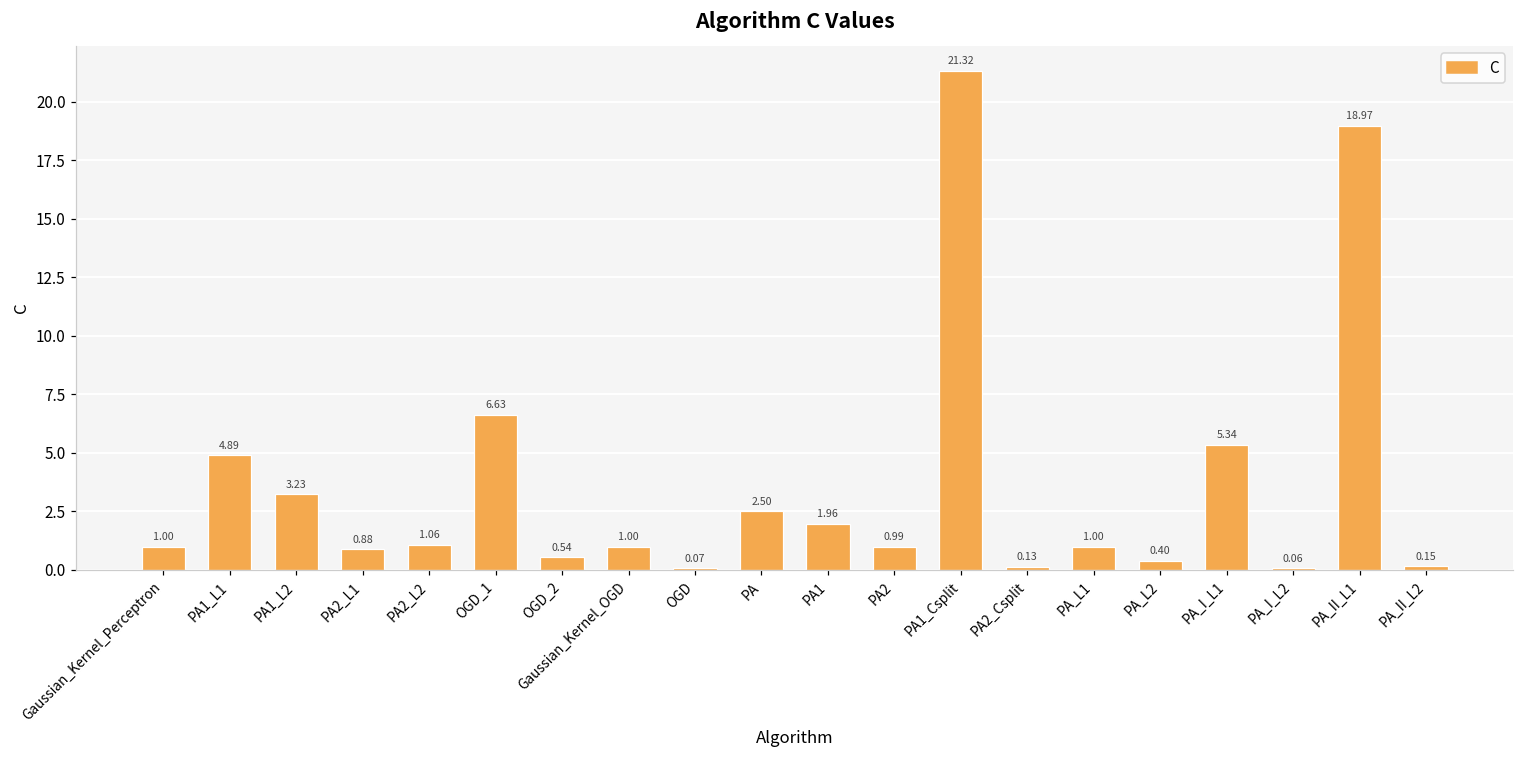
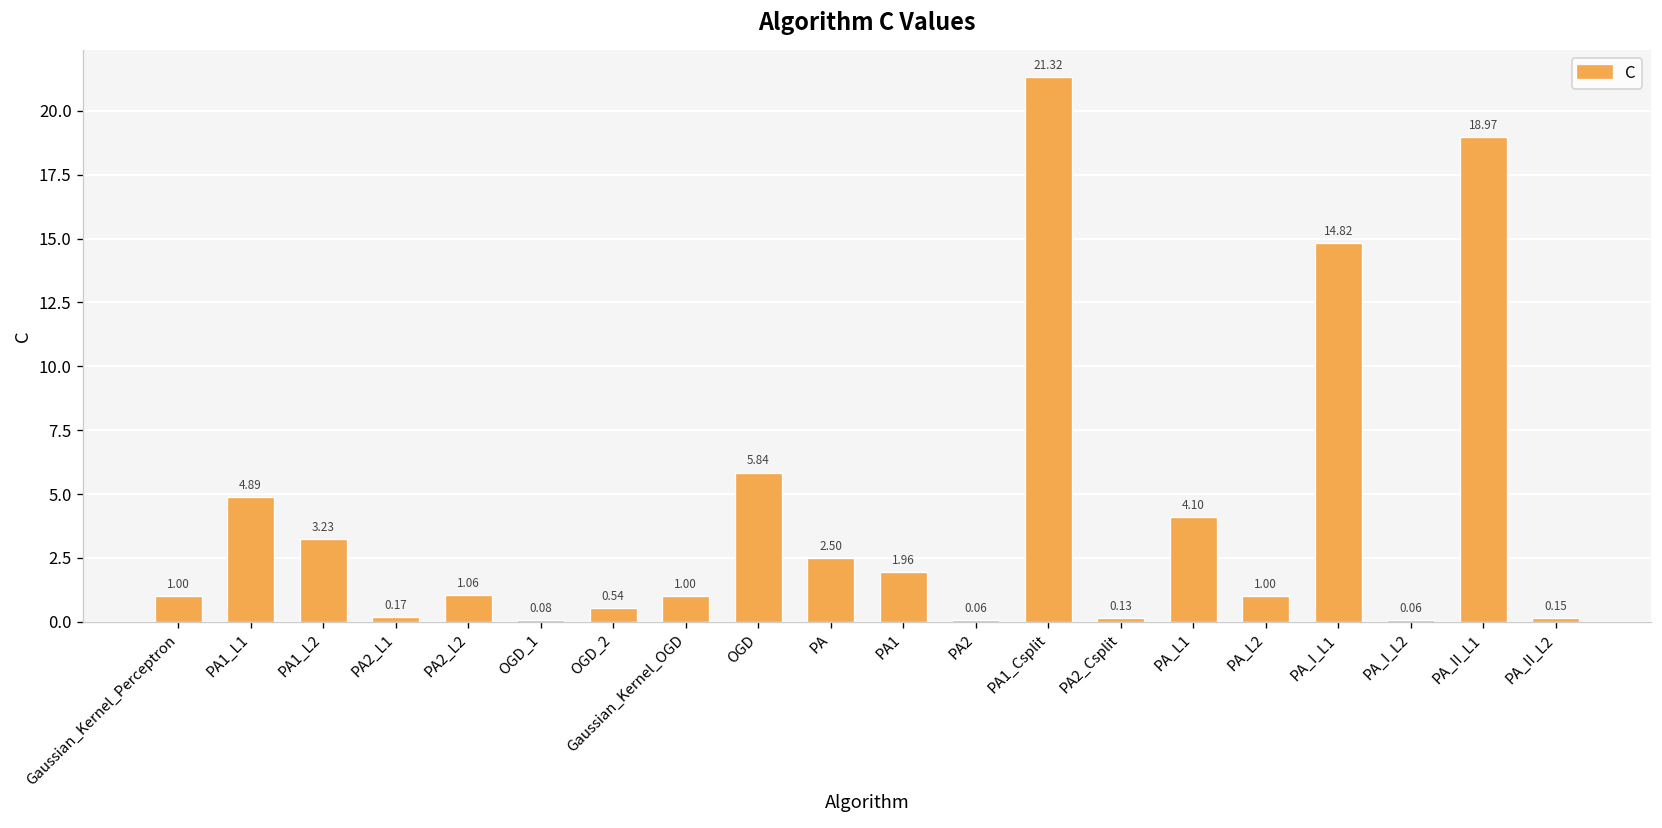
  {
    "Gaussian_Kernel_Perceptron": 1.00,
    "PA1_L1": 4.89,
    "PA1_L2": 3.23,
-   "PA2_L1": 0.88,
+   "PA2_L1": 0.17,
    "PA2_L2": 1.06,
-   "OGD_1": 6.63,
+   "OGD_1": 0.08,
    "OGD_2": 0.54,
    "Gaussian_Kernel_OGD": 1.00,
-   "OGD": 0.07,
+   "OGD": 5.84,
    "PA": 2.50,
    "PA1": 1.96,
-   "PA2": 0.99,
+   "PA2": 0.06,
    "PA1_Csplit": 21.32,
    "PA2_Csplit": 0.13,
-   "PA_L1": 1.00,
-   "PA_L2": 0.40,
-   "PA_I_L1": 5.34,
+   "PA_L1": 4.10,
+   "PA_L2": 1.00,
+   "PA_I_L1": 14.82,
    "PA_I_L2": 0.06,
    "PA_II_L1": 18.97,
    "PA_II_L2": 0.15
  }
